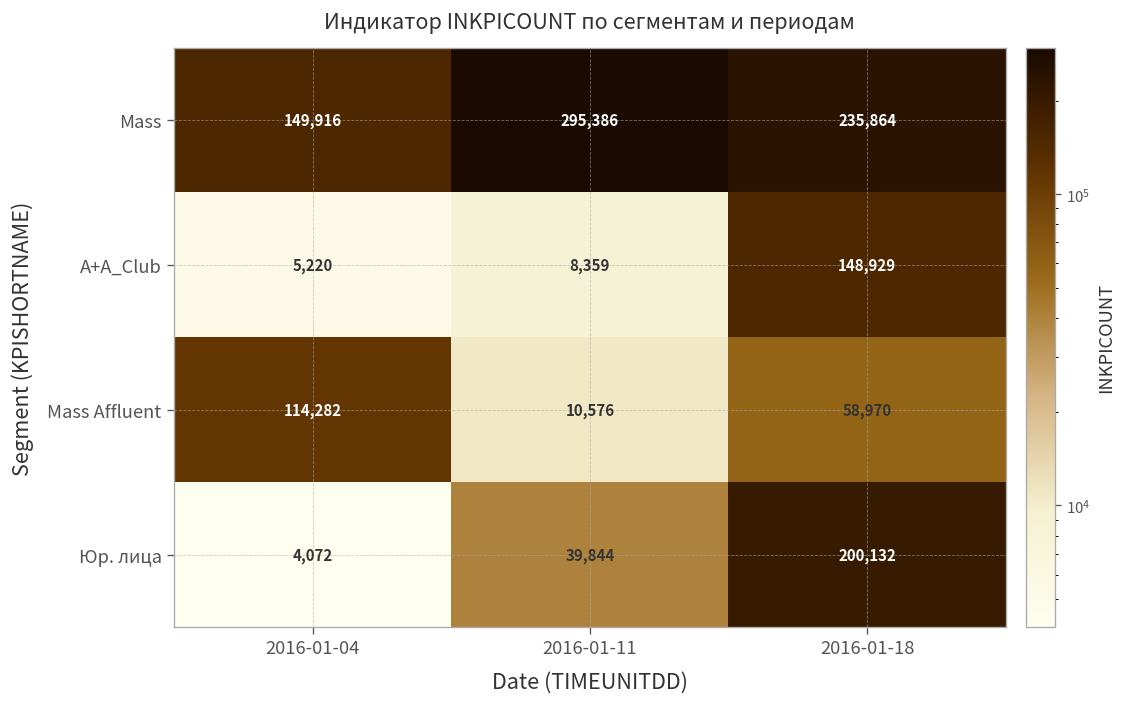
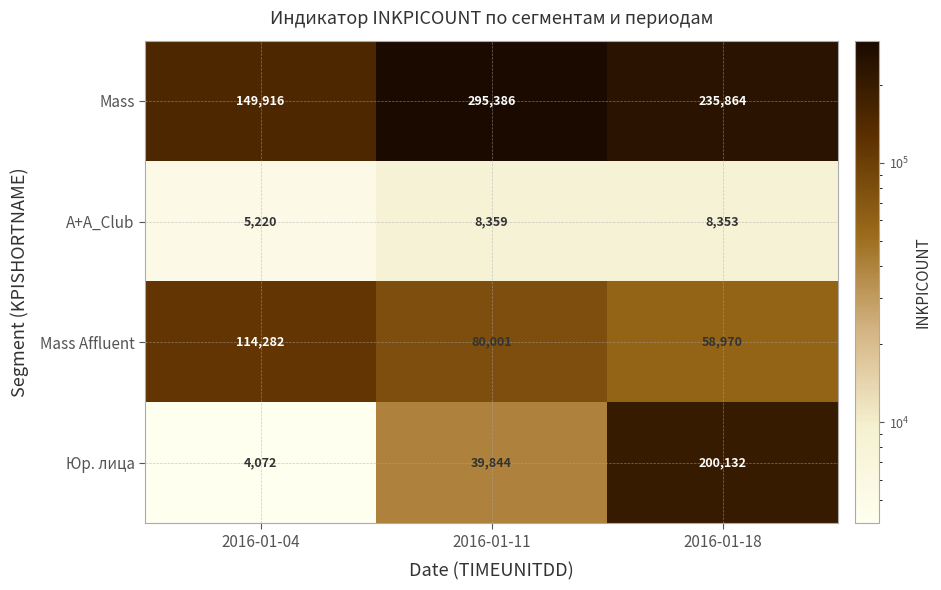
  {
    "Mass": {
      "2016-01-04": "149,916",
      "2016-01-11": "295,386",
      "2016-01-18": "235,864"
    },
    "A+A_Club": {
      "2016-01-04": "5,220",
      "2016-01-11": "8,359",
-     "2016-01-18": "148,929"
+     "2016-01-18": "8,353"
    },
    "Mass Affluent": {
      "2016-01-04": "114,282",
-     "2016-01-11": "10,576",
+     "2016-01-11": "80,001",
      "2016-01-18": "58,970"
    },
    "Юр. лица": {
      "2016-01-04": "4,072",
      "2016-01-11": "39,844",
      "2016-01-18": "200,132"
    }
  }
